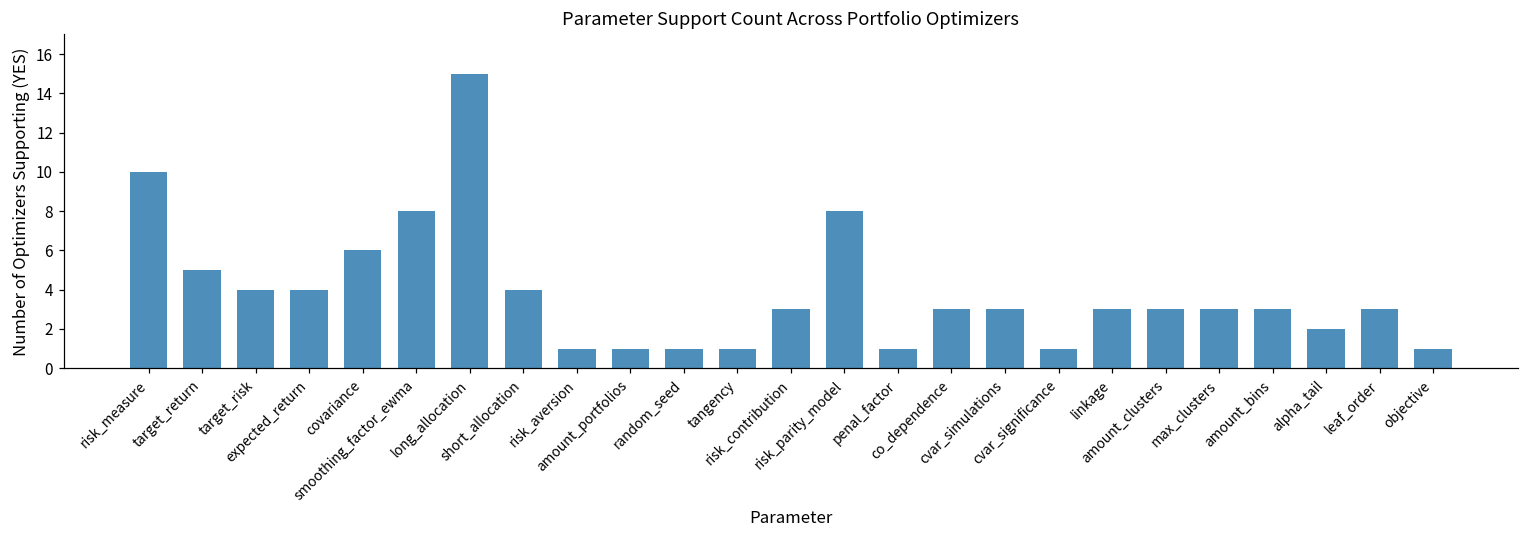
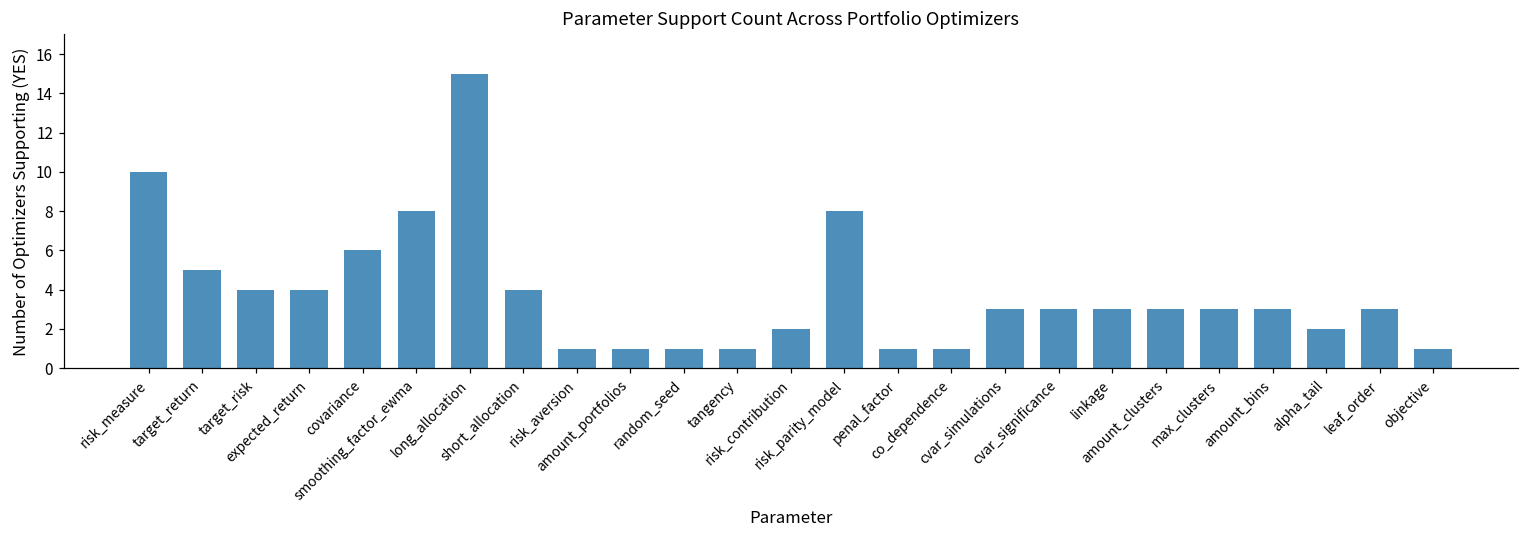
  {
    "risk_measure": 10,
    "target_return": 5,
    "target_risk": 4,
    "expected_return": 4,
    "covariance": 6,
    "smoothing_factor_ewma": 8,
    "long_allocation": 15,
    "short_allocation": 4,
    "risk_aversion": 1,
    "amount_portfolios": 1,
    "random_seed": 1,
    "tangency": 1,
-   "risk_contribution": 3,
+   "risk_contribution": 2,
    "risk_parity_model": 8,
    "penal_factor": 1,
-   "co_dependence": 3,
+   "co_dependence": 1,
    "cvar_simulations": 3,
-   "cvar_significance": 1,
+   "cvar_significance": 3,
    "linkage": 3,
    "amount_clusters": 3,
    "max_clusters": 3,
    "amount_bins": 3,
    "alpha_tail": 2,
    "leaf_order": 3,
    "objective": 1
  }
